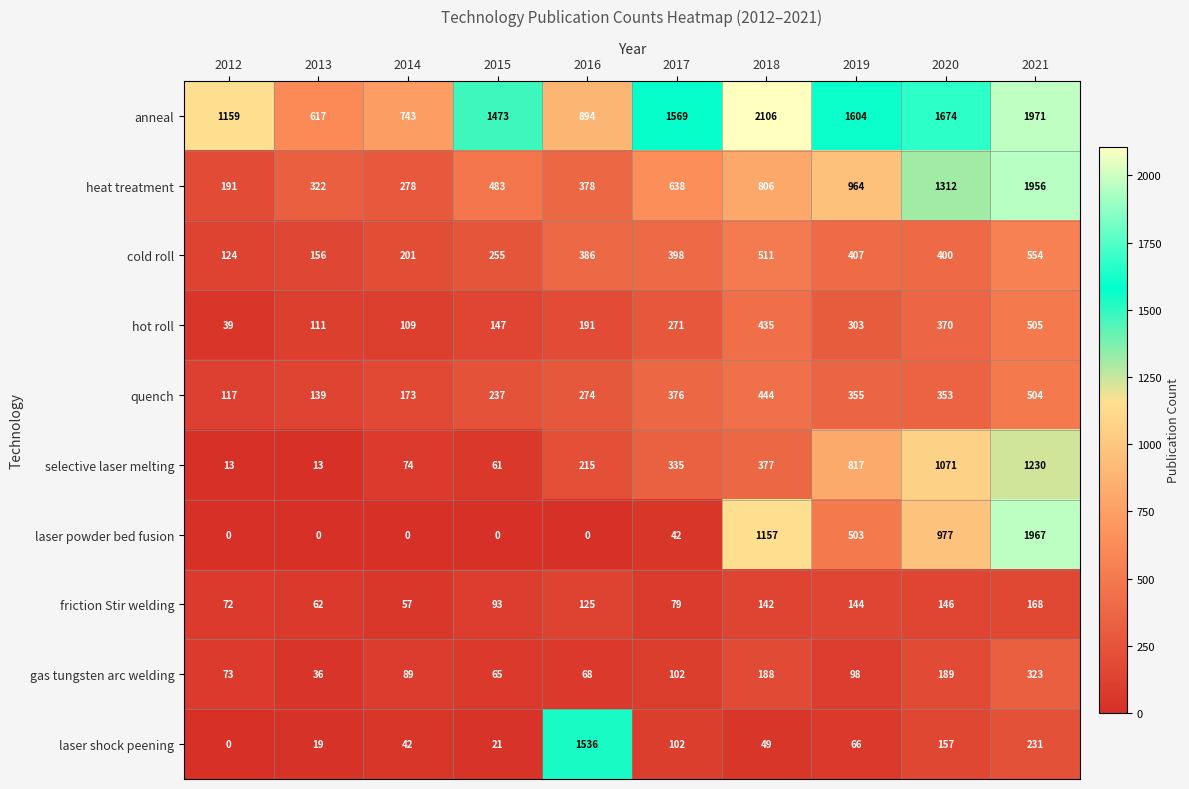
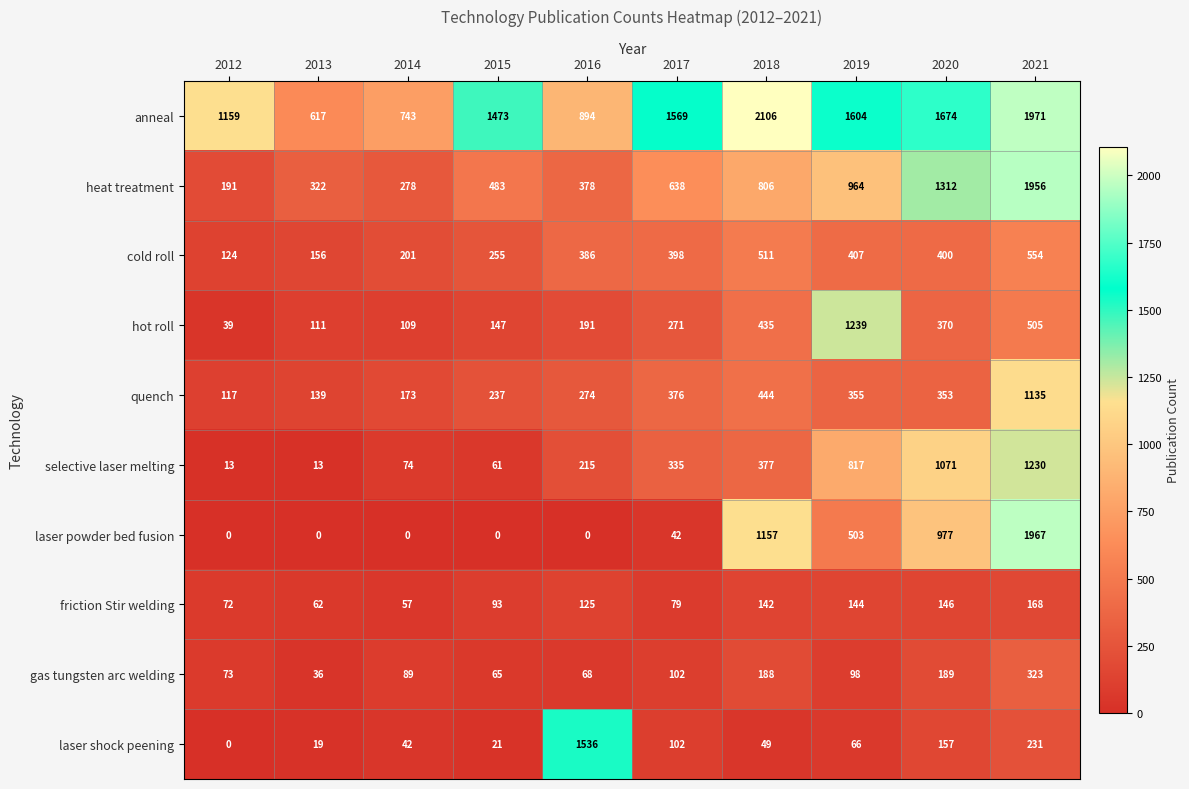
  {
    "anneal": {
      "2012": 1159,
      "2013": 617,
      "2014": 743,
      "2015": 1473,
      "2016": 894,
      "2017": 1569,
      "2018": 2106,
      "2019": 1604,
      "2020": 1674,
      "2021": 1971
    },
    "heat treatment": {
      "2012": 191,
      "2013": 322,
      "2014": 278,
      "2015": 483,
      "2016": 378,
      "2017": 638,
      "2018": 806,
      "2019": 964,
      "2020": 1312,
      "2021": 1956
    },
    "cold roll": {
      "2012": 124,
      "2013": 156,
      "2014": 201,
      "2015": 255,
      "2016": 386,
      "2017": 398,
      "2018": 511,
      "2019": 407,
      "2020": 400,
      "2021": 554
    },
    "hot roll": {
      "2012": 39,
      "2013": 111,
      "2014": 109,
      "2015": 147,
      "2016": 191,
      "2017": 271,
      "2018": 435,
-     "2019": 303,
+     "2019": 1239,
      "2020": 370,
      "2021": 505
    },
    "quench": {
      "2012": 117,
      "2013": 139,
      "2014": 173,
      "2015": 237,
      "2016": 274,
      "2017": 376,
      "2018": 444,
      "2019": 355,
      "2020": 353,
-     "2021": 504
+     "2021": 1135
    },
    "selective laser melting": {
      "2012": 13,
      "2013": 13,
      "2014": 74,
      "2015": 61,
      "2016": 215,
      "2017": 335,
      "2018": 377,
      "2019": 817,
      "2020": 1071,
      "2021": 1230
    },
    "laser powder bed fusion": {
      "2012": 0,
      "2013": 0,
      "2014": 0,
      "2015": 0,
      "2016": 0,
      "2017": 42,
      "2018": 1157,
      "2019": 503,
      "2020": 977,
      "2021": 1967
    },
    "friction Stir welding": {
      "2012": 72,
      "2013": 62,
      "2014": 57,
      "2015": 93,
      "2016": 125,
      "2017": 79,
      "2018": 142,
      "2019": 144,
      "2020": 146,
      "2021": 168
    },
    "gas tungsten arc welding": {
      "2012": 73,
      "2013": 36,
      "2014": 89,
      "2015": 65,
      "2016": 68,
      "2017": 102,
      "2018": 188,
      "2019": 98,
      "2020": 189,
      "2021": 323
    },
    "laser shock peening": {
      "2012": 0,
      "2013": 19,
      "2014": 42,
      "2015": 21,
      "2016": 1536,
      "2017": 102,
      "2018": 49,
      "2019": 66,
      "2020": 157,
      "2021": 231
    }
  }
